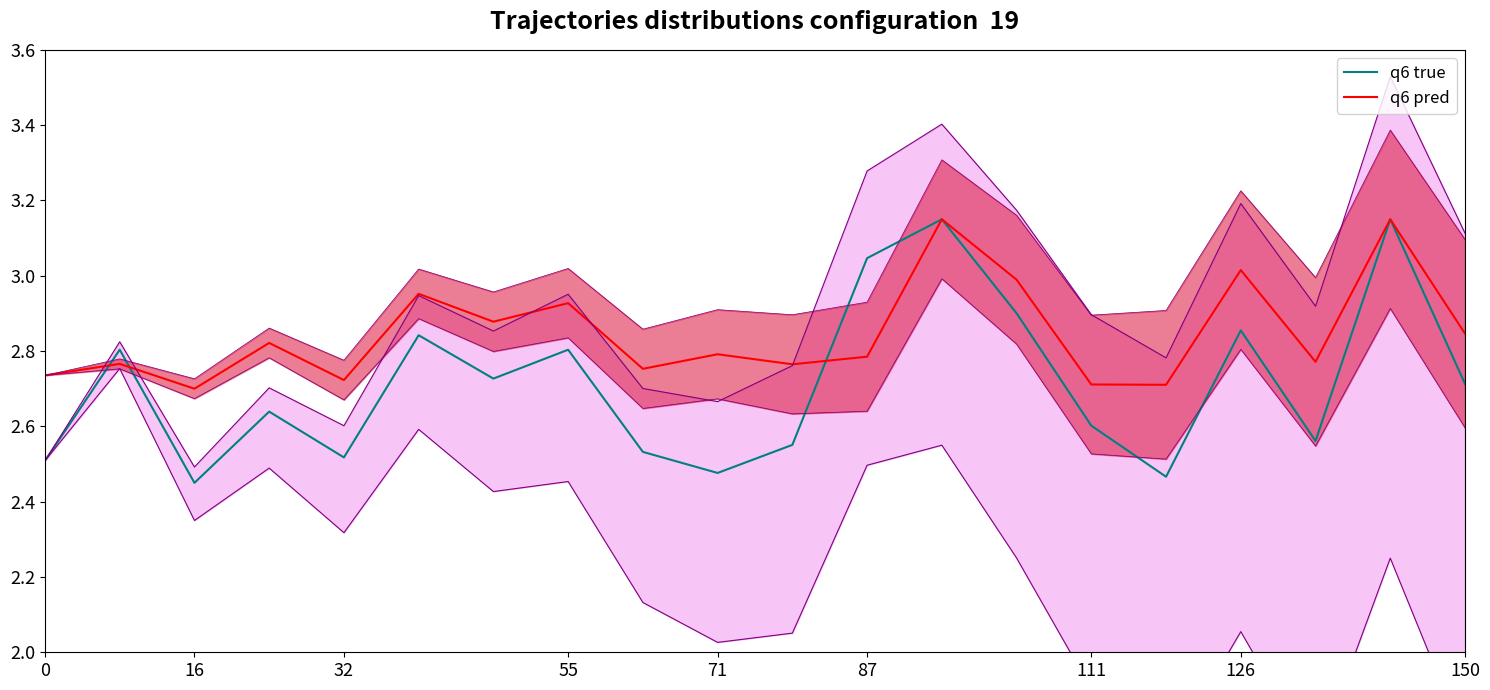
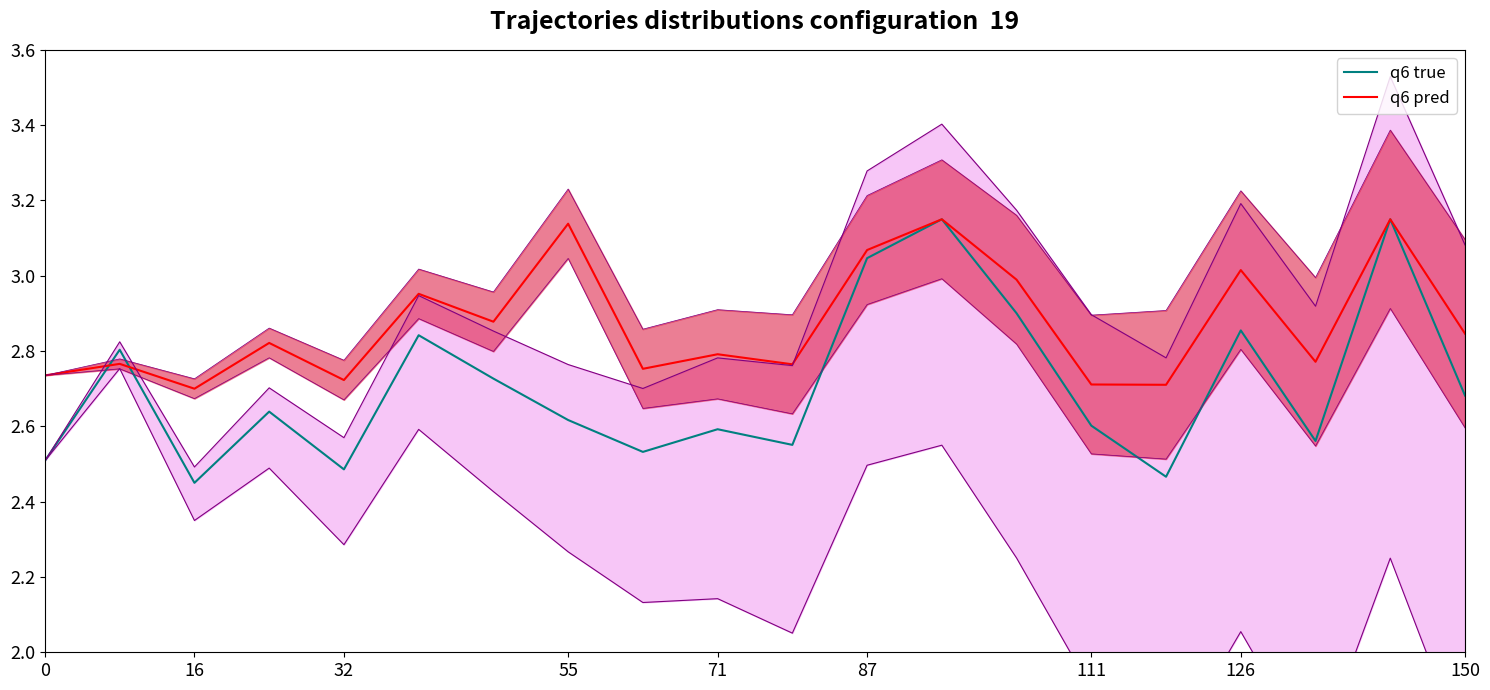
  {
    "q6 true": {
      "16": 2.45,
-     "32": 2.52,
-     "55": 2.80,
-     "71": 2.48,
+     "32": 2.49,
+     "55": 2.62,
+     "71": 2.59,
      "87": 3.05,
      "111": 2.60,
      "126": 2.85,
-     "150": 2.71
+     "150": 2.68
    },
    "q6 pred": {
      "16": 2.70,
      "32": 2.72,
-     "55": 2.93,
+     "55": 3.14,
      "71": 2.79,
-     "87": 2.79,
+     "87": 3.07,
      "111": 2.71,
      "126": 3.02,
      "150": 2.85
    }
  }
